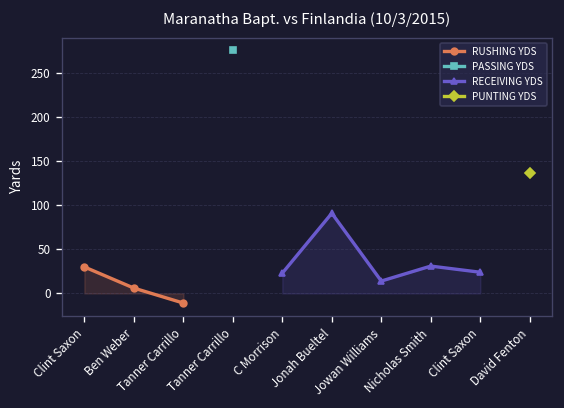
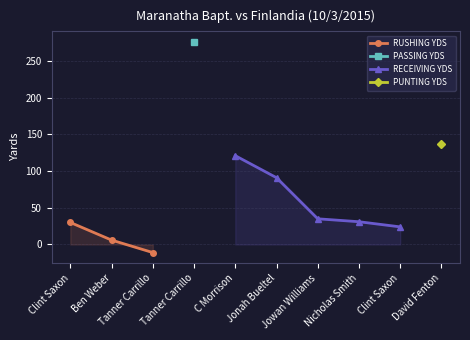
  {
    "PASSING YDS": {
      "Tanner Carrillo": 280
    },
    "RECEIVING YDS": {
-     "C Morrison": 20,
+     "C Morrison": 120,
      "Jonah Bueltel": 90,
-     "Jowan Williams": 10,
+     "Jowan Williams": 40,
      "Nicholas Smith": 30,
      "Clint Saxon": 20
    },
    "PUNTING YDS": {
      "David Fenton": 140
    }
  }
